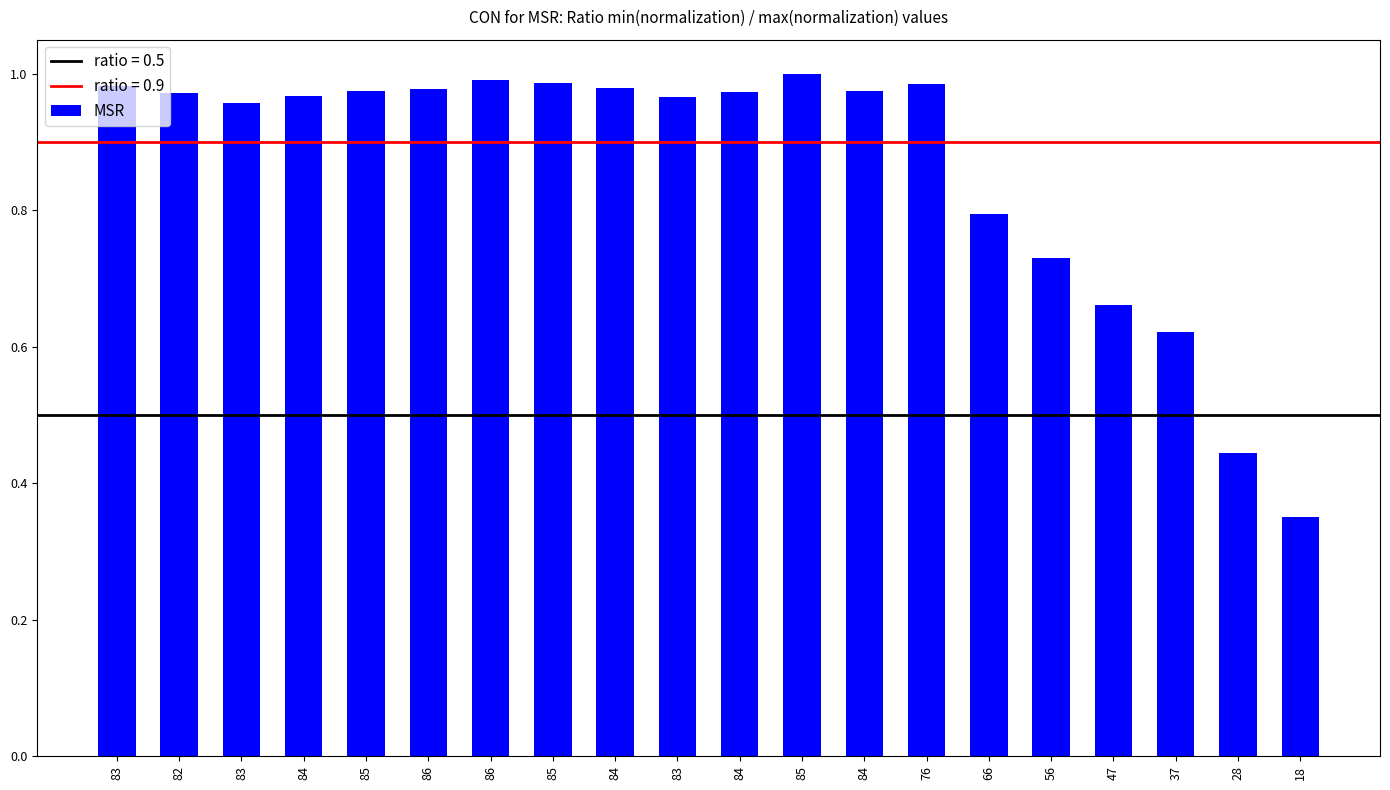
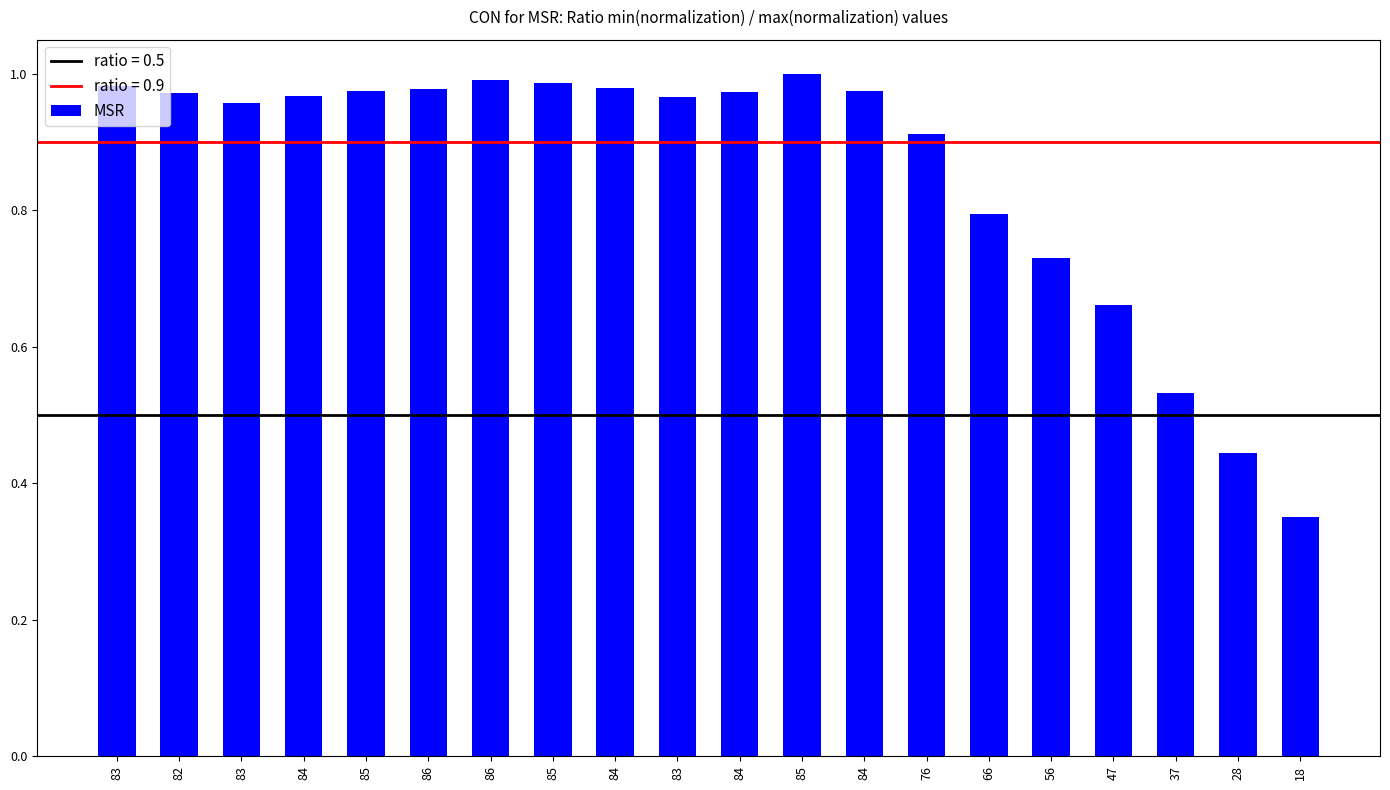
  {
    "82": 0.97,
-   "76": 0.99,
+   "76": 0.91,
    "66": 0.79,
    "56": 0.73,
    "47": 0.66,
-   "37": 0.62,
+   "37": 0.53,
    "28": 0.44,
    "18": 0.35
  }
